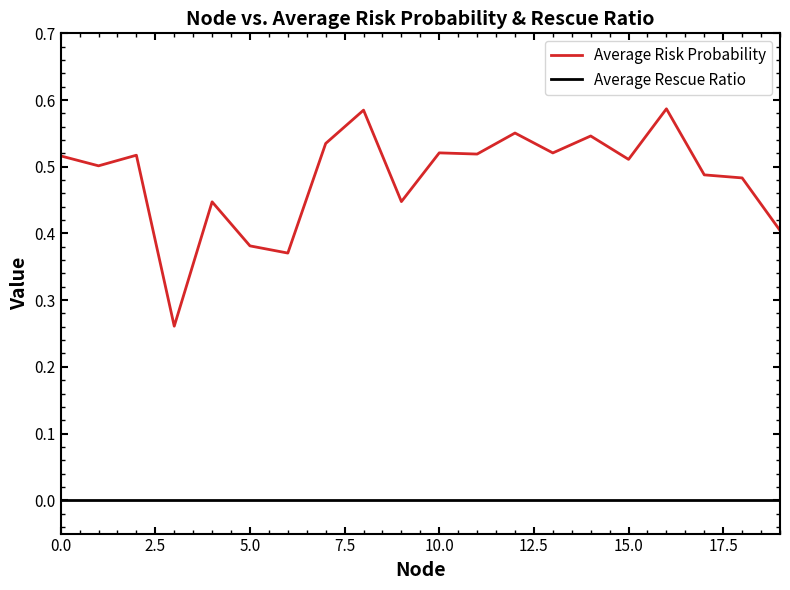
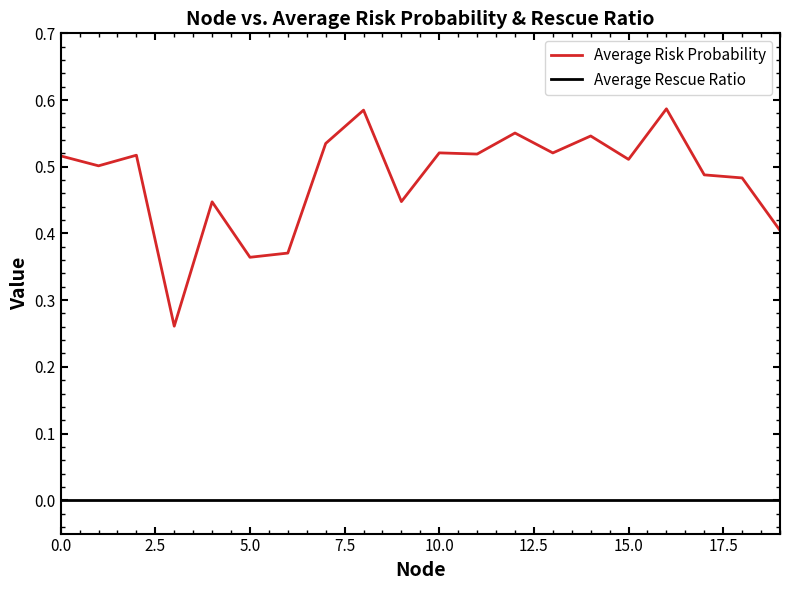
  {
    "Average Risk Probability": {
      "0.0": 0.52,
-     "5.0": 0.38,
+     "5.0": 0.36,
      "10.0": 0.52,
      "15.0": 0.51
    },
    "Average Rescue Ratio": {
      "0.0": 0.00,
      "5.0": 0.00,
      "10.0": 0.00,
      "15.0": 0.00
    }
  }
